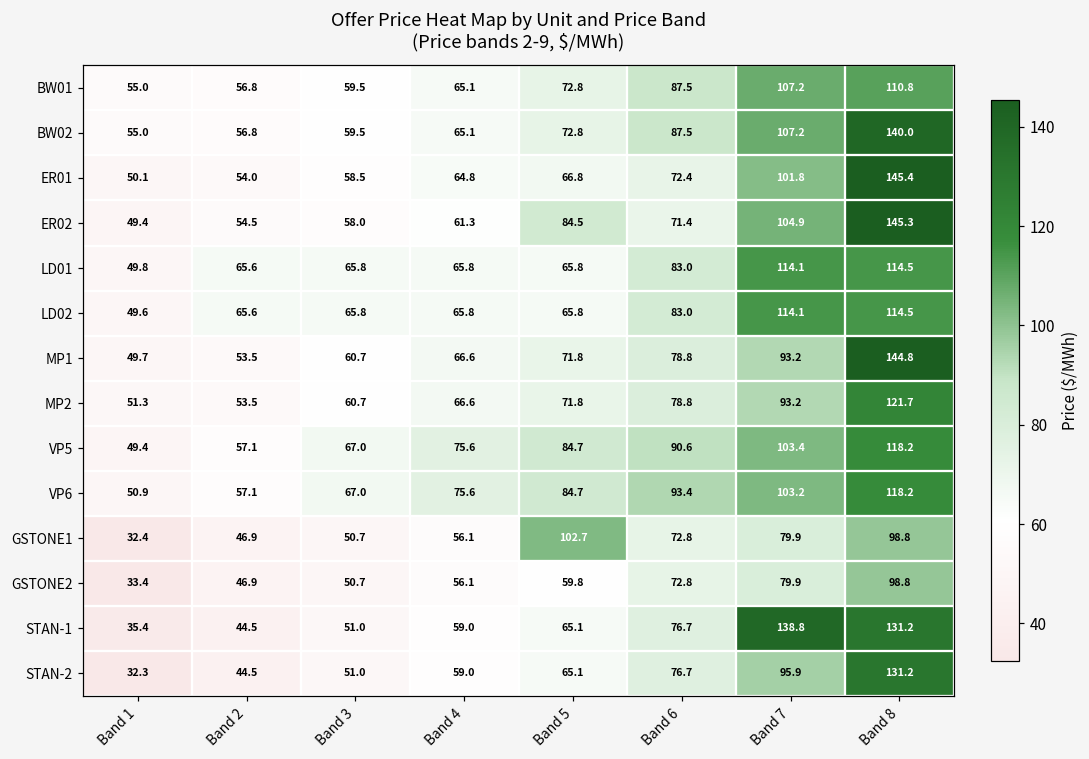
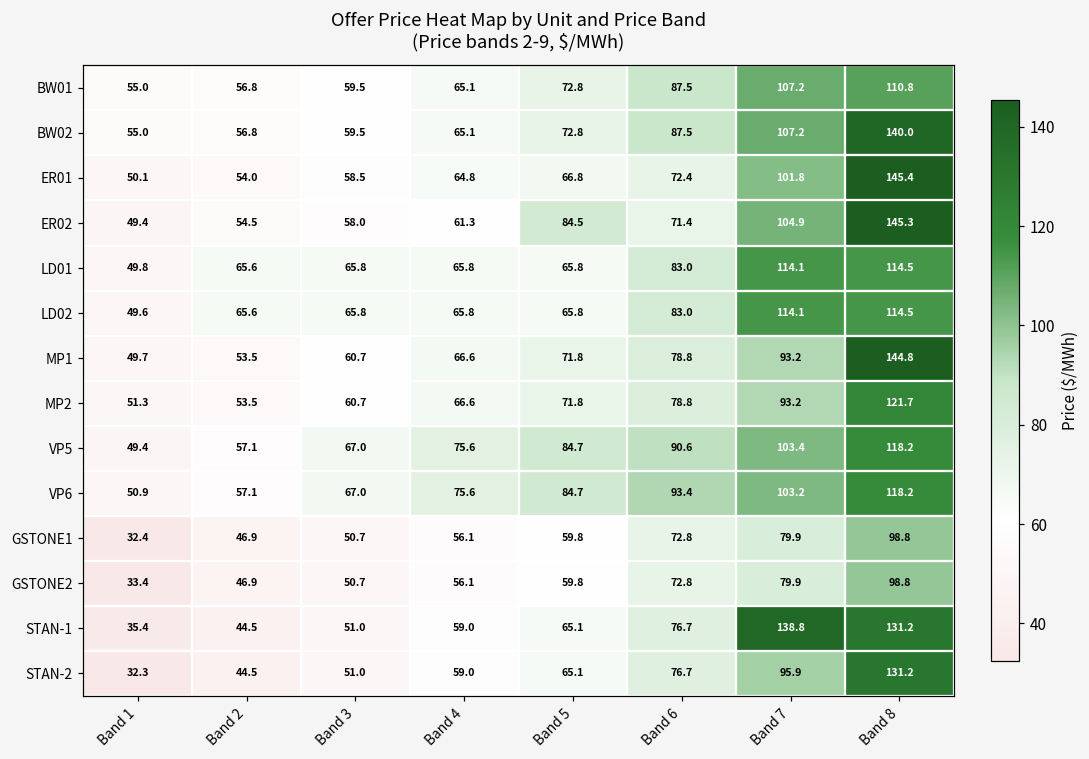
  {
    "BW01": {
      "Band 1": 55.0,
      "Band 2": 56.8,
      "Band 3": 59.5,
      "Band 4": 65.1,
      "Band 5": 72.8,
      "Band 6": 87.5,
      "Band 7": 107.2,
      "Band 8": 110.8
    },
    "BW02": {
      "Band 1": 55.0,
      "Band 2": 56.8,
      "Band 3": 59.5,
      "Band 4": 65.1,
      "Band 5": 72.8,
      "Band 6": 87.5,
      "Band 7": 107.2,
      "Band 8": 140.0
    },
    "ER01": {
      "Band 1": 50.1,
      "Band 2": 54.0,
      "Band 3": 58.5,
      "Band 4": 64.8,
      "Band 5": 66.8,
      "Band 6": 72.4,
      "Band 7": 101.8,
      "Band 8": 145.4
    },
    "ER02": {
      "Band 1": 49.4,
      "Band 2": 54.5,
      "Band 3": 58.0,
      "Band 4": 61.3,
      "Band 5": 84.5,
      "Band 6": 71.4,
      "Band 7": 104.9,
      "Band 8": 145.3
    },
    "LD01": {
      "Band 1": 49.8,
      "Band 2": 65.6,
      "Band 3": 65.8,
      "Band 4": 65.8,
      "Band 5": 65.8,
      "Band 6": 83.0,
      "Band 7": 114.1,
      "Band 8": 114.5
    },
    "LD02": {
      "Band 1": 49.6,
      "Band 2": 65.6,
      "Band 3": 65.8,
      "Band 4": 65.8,
      "Band 5": 65.8,
      "Band 6": 83.0,
      "Band 7": 114.1,
      "Band 8": 114.5
    },
    "MP1": {
      "Band 1": 49.7,
      "Band 2": 53.5,
      "Band 3": 60.7,
      "Band 4": 66.6,
      "Band 5": 71.8,
      "Band 6": 78.8,
      "Band 7": 93.2,
      "Band 8": 144.8
    },
    "MP2": {
      "Band 1": 51.3,
      "Band 2": 53.5,
      "Band 3": 60.7,
      "Band 4": 66.6,
      "Band 5": 71.8,
      "Band 6": 78.8,
      "Band 7": 93.2,
      "Band 8": 121.7
    },
    "VP5": {
      "Band 1": 49.4,
      "Band 2": 57.1,
      "Band 3": 67.0,
      "Band 4": 75.6,
      "Band 5": 84.7,
      "Band 6": 90.6,
      "Band 7": 103.4,
      "Band 8": 118.2
    },
    "VP6": {
      "Band 1": 50.9,
      "Band 2": 57.1,
      "Band 3": 67.0,
      "Band 4": 75.6,
      "Band 5": 84.7,
      "Band 6": 93.4,
      "Band 7": 103.2,
      "Band 8": 118.2
    },
    "GSTONE1": {
      "Band 1": 32.4,
      "Band 2": 46.9,
      "Band 3": 50.7,
      "Band 4": 56.1,
-     "Band 5": 102.7,
+     "Band 5": 59.8,
      "Band 6": 72.8,
      "Band 7": 79.9,
      "Band 8": 98.8
    },
    "GSTONE2": {
      "Band 1": 33.4,
      "Band 2": 46.9,
      "Band 3": 50.7,
      "Band 4": 56.1,
      "Band 5": 59.8,
      "Band 6": 72.8,
      "Band 7": 79.9,
      "Band 8": 98.8
    },
    "STAN-1": {
      "Band 1": 35.4,
      "Band 2": 44.5,
      "Band 3": 51.0,
      "Band 4": 59.0,
      "Band 5": 65.1,
      "Band 6": 76.7,
      "Band 7": 138.8,
      "Band 8": 131.2
    },
    "STAN-2": {
      "Band 1": 32.3,
      "Band 2": 44.5,
      "Band 3": 51.0,
      "Band 4": 59.0,
      "Band 5": 65.1,
      "Band 6": 76.7,
      "Band 7": 95.9,
      "Band 8": 131.2
    }
  }
